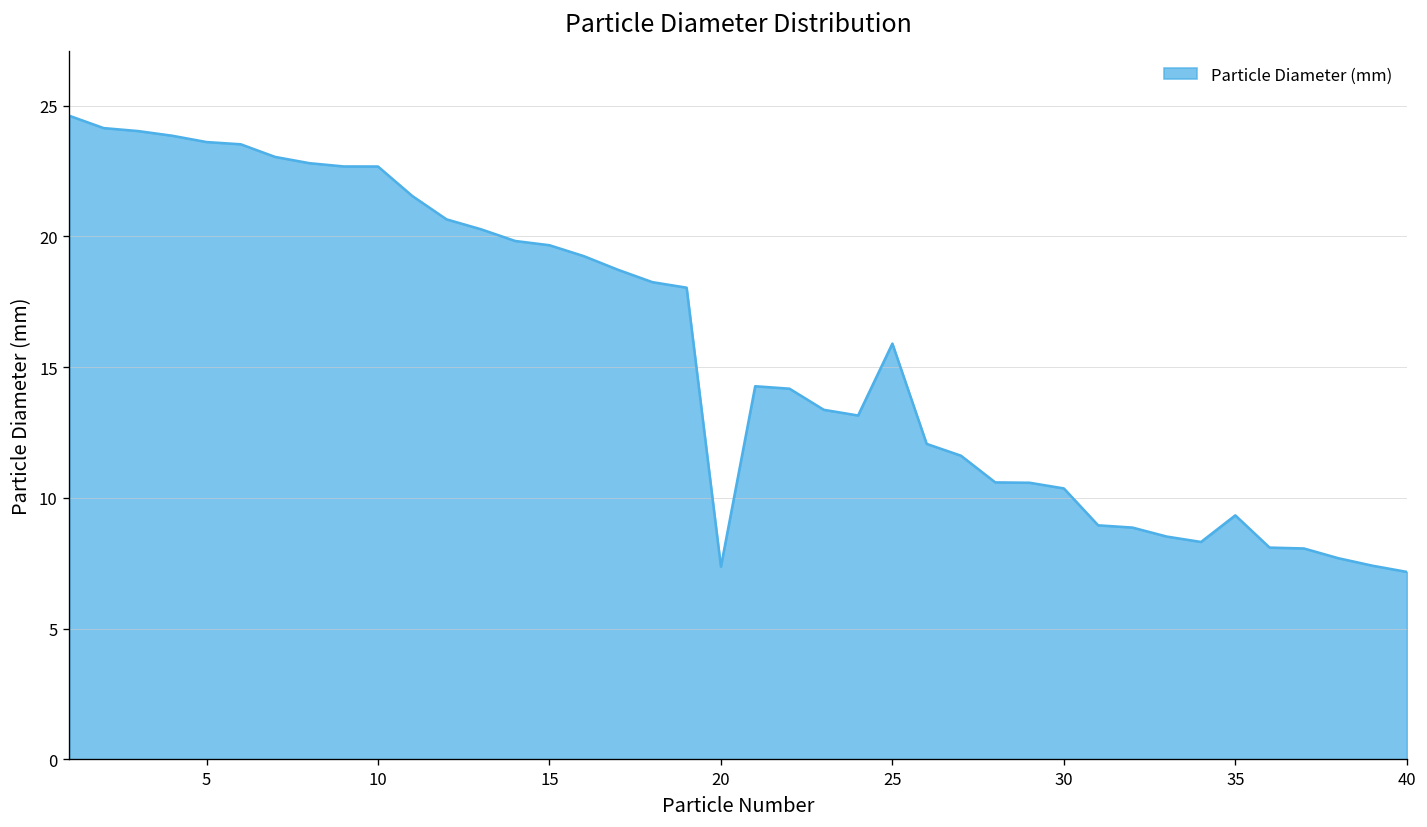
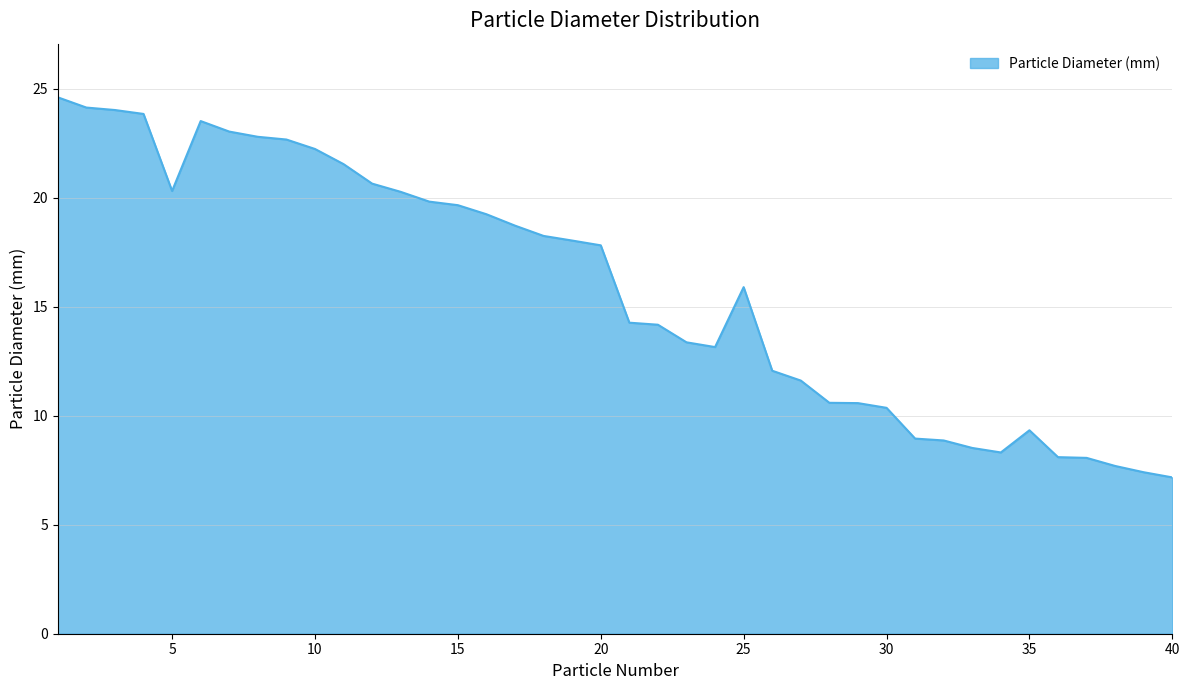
  {
-   "5": 23.6,
-   "10": 22.7,
+   "5": 20.3,
+   "10": 22.2,
    "15": 19.7,
-   "20": 7.4,
+   "20": 17.8,
    "25": 15.9,
    "30": 10.4,
    "35": 9.3,
    "40": 7.2
  }
